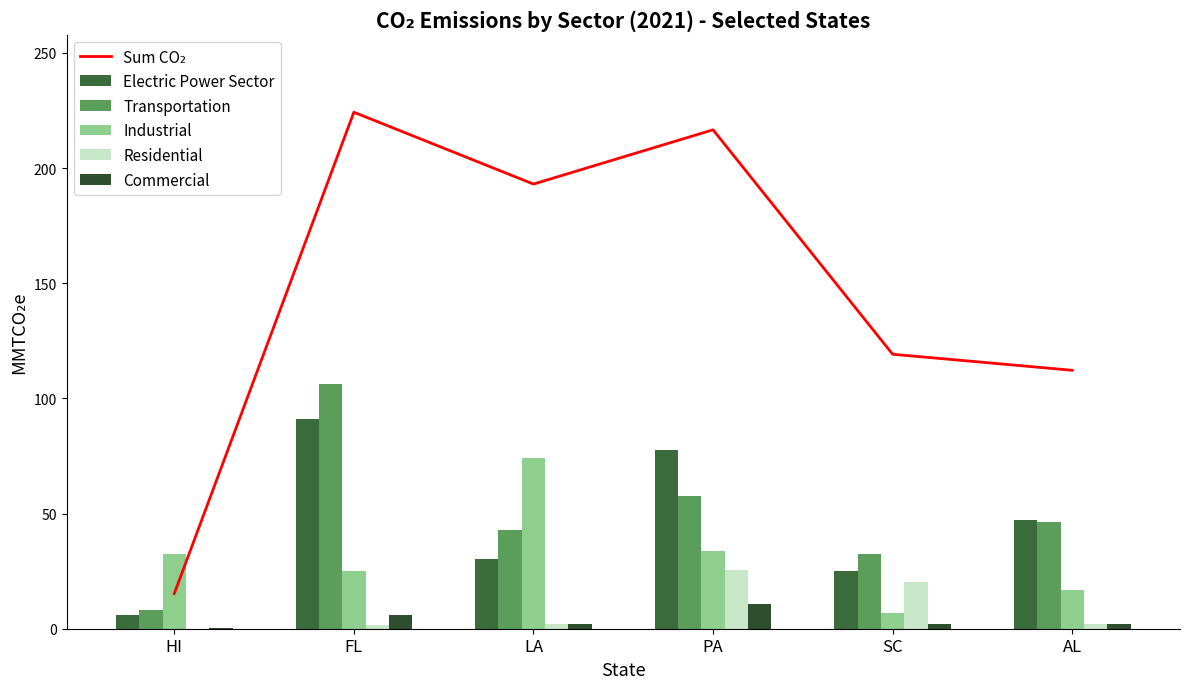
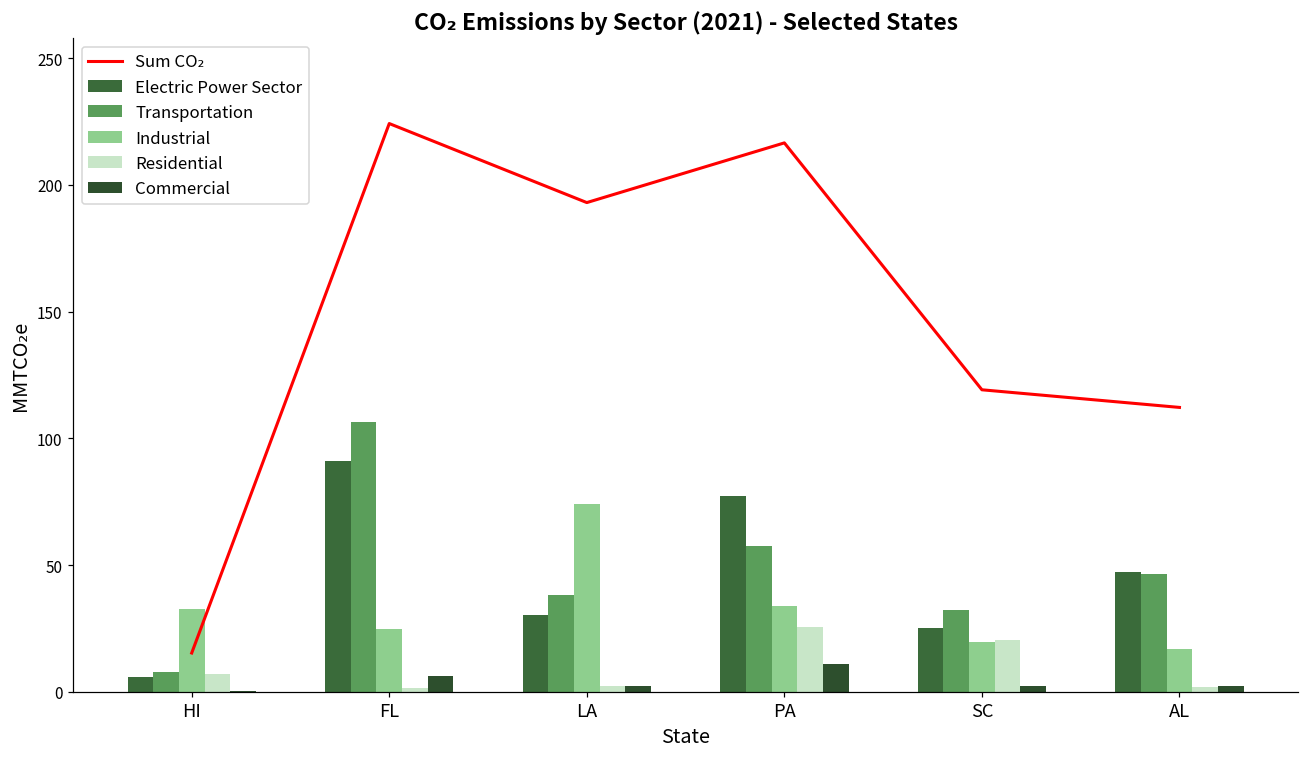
  {
    "Sum CO₂": {
      "HI": 15,
      "FL": 224,
      "LA": 193,
      "PA": 217,
      "SC": 119,
      "AL": 112
    },
    "Transportation": {
      "HI": 8,
      "FL": 106,
-     "LA": 43,
+     "LA": 38,
      "PA": 58,
      "SC": 32,
      "AL": 46
    },
    "Industrial": {
      "HI": 33,
      "FL": 25,
      "LA": 74,
      "PA": 34,
-     "SC": 7,
+     "SC": 20,
      "AL": 17
    },
    "Residential": {
-     "HI": 0,
+     "HI": 7,
      "FL": 1,
      "LA": 2,
      "PA": 26,
      "SC": 20,
      "AL": 2
    }
  }
